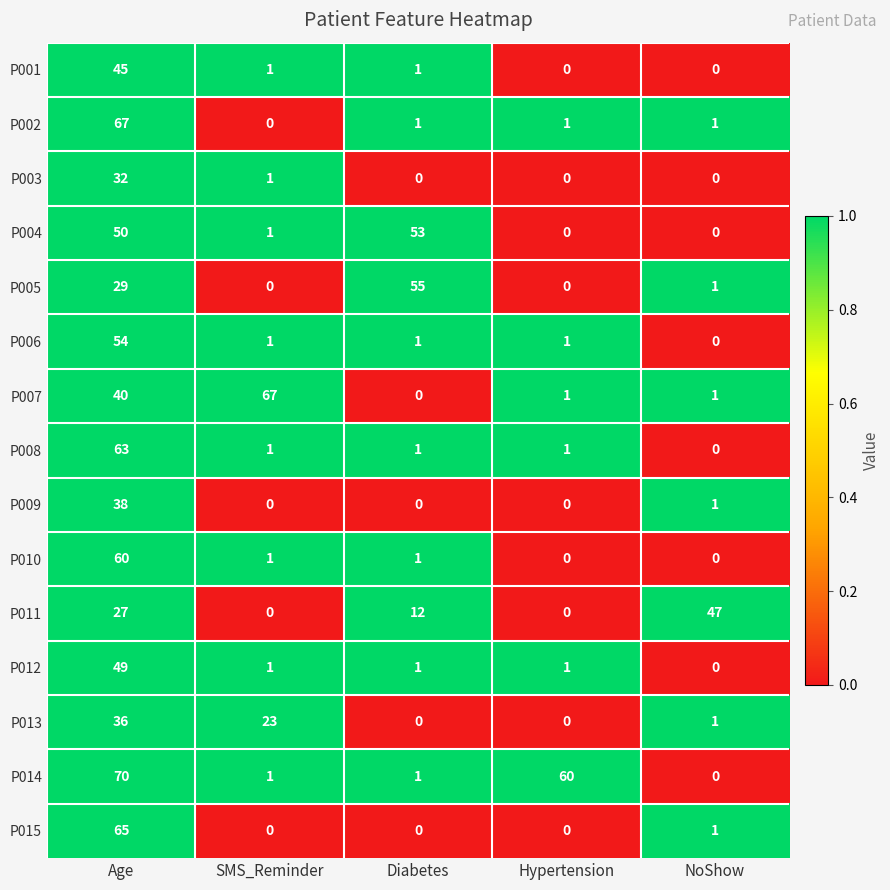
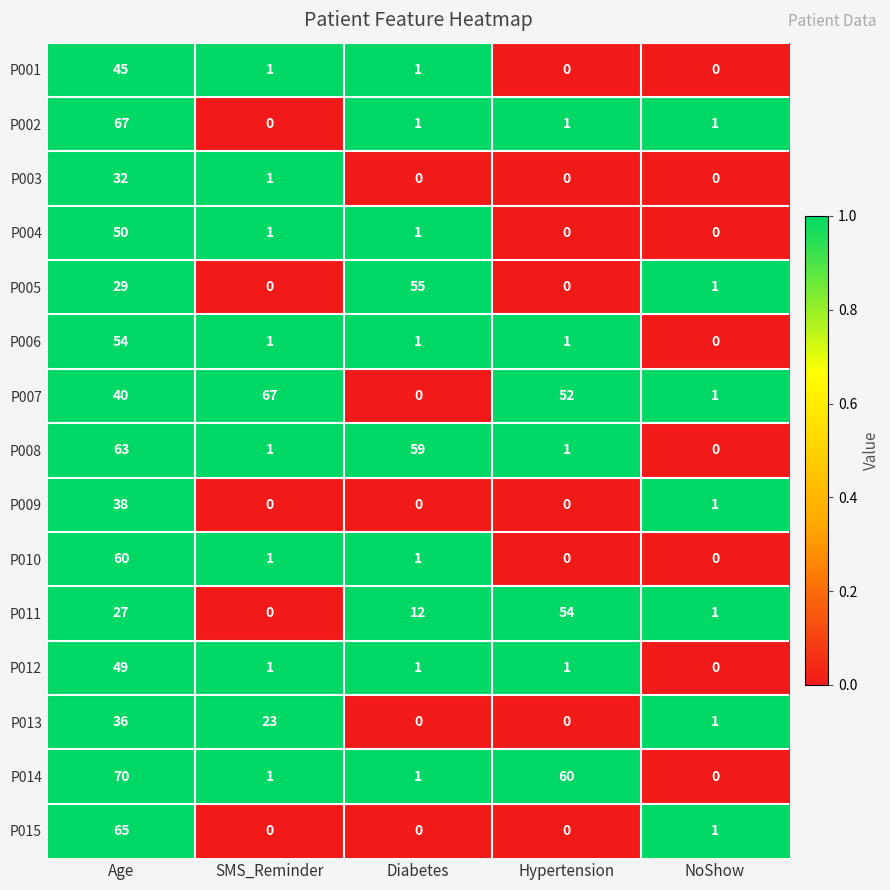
  {
    "P001": {
      "Age": 45,
      "SMS_Reminder": 1,
      "Diabetes": 1,
      "Hypertension": 0,
      "NoShow": 0
    },
    "P002": {
      "Age": 67,
      "SMS_Reminder": 0,
      "Diabetes": 1,
      "Hypertension": 1,
      "NoShow": 1
    },
    "P003": {
      "Age": 32,
      "SMS_Reminder": 1,
      "Diabetes": 0,
      "Hypertension": 0,
      "NoShow": 0
    },
    "P004": {
      "Age": 50,
      "SMS_Reminder": 1,
-     "Diabetes": 53,
+     "Diabetes": 1,
      "Hypertension": 0,
      "NoShow": 0
    },
    "P005": {
      "Age": 29,
      "SMS_Reminder": 0,
      "Diabetes": 55,
      "Hypertension": 0,
      "NoShow": 1
    },
    "P006": {
      "Age": 54,
      "SMS_Reminder": 1,
      "Diabetes": 1,
      "Hypertension": 1,
      "NoShow": 0
    },
    "P007": {
      "Age": 40,
      "SMS_Reminder": 67,
      "Diabetes": 0,
-     "Hypertension": 1,
+     "Hypertension": 52,
      "NoShow": 1
    },
    "P008": {
      "Age": 63,
      "SMS_Reminder": 1,
-     "Diabetes": 1,
+     "Diabetes": 59,
      "Hypertension": 1,
      "NoShow": 0
    },
    "P009": {
      "Age": 38,
      "SMS_Reminder": 0,
      "Diabetes": 0,
      "Hypertension": 0,
      "NoShow": 1
    },
    "P010": {
      "Age": 60,
      "SMS_Reminder": 1,
      "Diabetes": 1,
      "Hypertension": 0,
      "NoShow": 0
    },
    "P011": {
      "Age": 27,
      "SMS_Reminder": 0,
      "Diabetes": 12,
-     "Hypertension": 0,
-     "NoShow": 47
+     "Hypertension": 54,
+     "NoShow": 1
    },
    "P012": {
      "Age": 49,
      "SMS_Reminder": 1,
      "Diabetes": 1,
      "Hypertension": 1,
      "NoShow": 0
    },
    "P013": {
      "Age": 36,
      "SMS_Reminder": 23,
      "Diabetes": 0,
      "Hypertension": 0,
      "NoShow": 1
    },
    "P014": {
      "Age": 70,
      "SMS_Reminder": 1,
      "Diabetes": 1,
      "Hypertension": 60,
      "NoShow": 0
    },
    "P015": {
      "Age": 65,
      "SMS_Reminder": 0,
      "Diabetes": 0,
      "Hypertension": 0,
      "NoShow": 1
    }
  }
